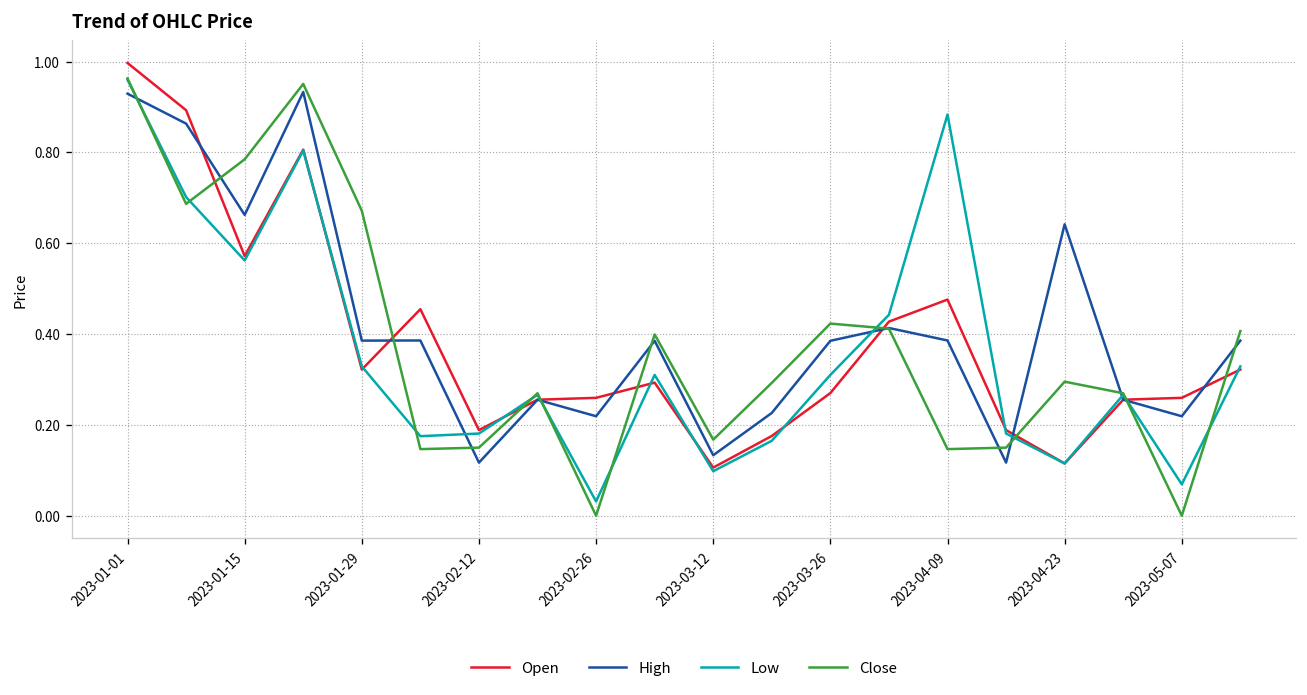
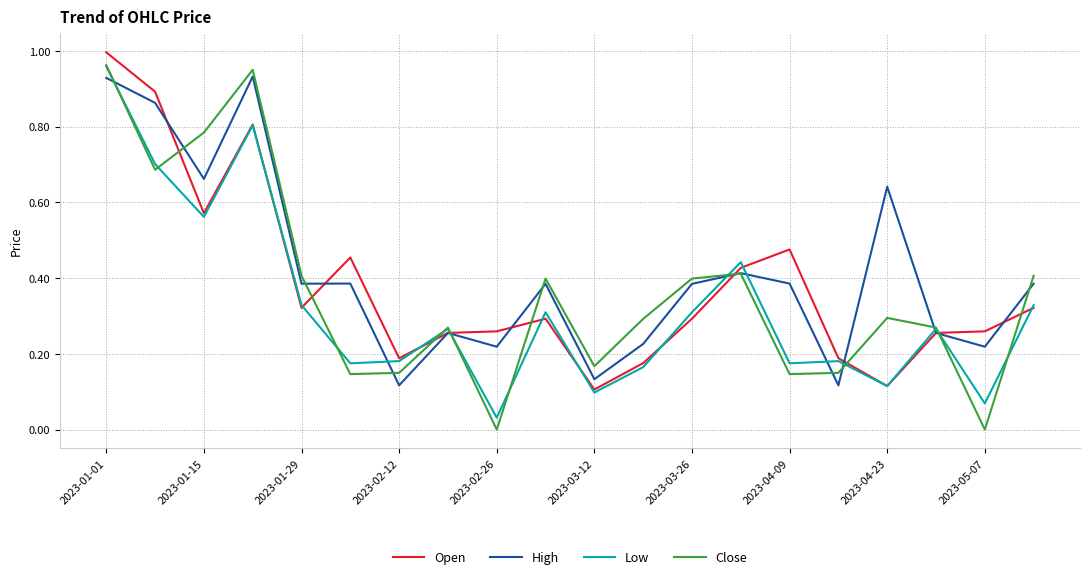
  {
    "Open": {
      "2023-01-01": 1.00,
      "2023-01-15": 0.57,
      "2023-01-29": 0.32,
      "2023-02-12": 0.19,
      "2023-02-26": 0.26,
      "2023-03-12": 0.11,
-     "2023-03-26": 0.27,
+     "2023-03-26": 0.29,
      "2023-04-09": 0.48,
      "2023-05-07": 0.26
    },
    "High": {
      "2023-01-01": 0.93,
      "2023-01-15": 0.66,
      "2023-01-29": 0.39,
      "2023-02-12": 0.12,
      "2023-02-26": 0.22,
      "2023-03-12": 0.13,
      "2023-03-26": 0.39,
      "2023-04-09": 0.39,
      "2023-04-23": 0.64,
      "2023-05-07": 0.22
    },
    "Low": {
      "2023-01-15": 0.56,
      "2023-01-29": 0.33,
      "2023-02-12": 0.18,
      "2023-02-26": 0.03,
      "2023-03-12": 0.10,
      "2023-03-26": 0.31,
-     "2023-04-09": 0.88,
+     "2023-04-09": 0.18,
      "2023-05-07": 0.07
    },
    "Close": {
      "2023-01-15": 0.78,
-     "2023-01-29": 0.67,
+     "2023-01-29": 0.41,
      "2023-02-12": 0.15,
      "2023-02-26": 0.00,
      "2023-03-12": 0.17,
-     "2023-03-26": 0.42,
+     "2023-03-26": 0.40,
      "2023-04-09": 0.15,
      "2023-04-23": 0.30,
      "2023-05-07": 0.00
    }
  }
